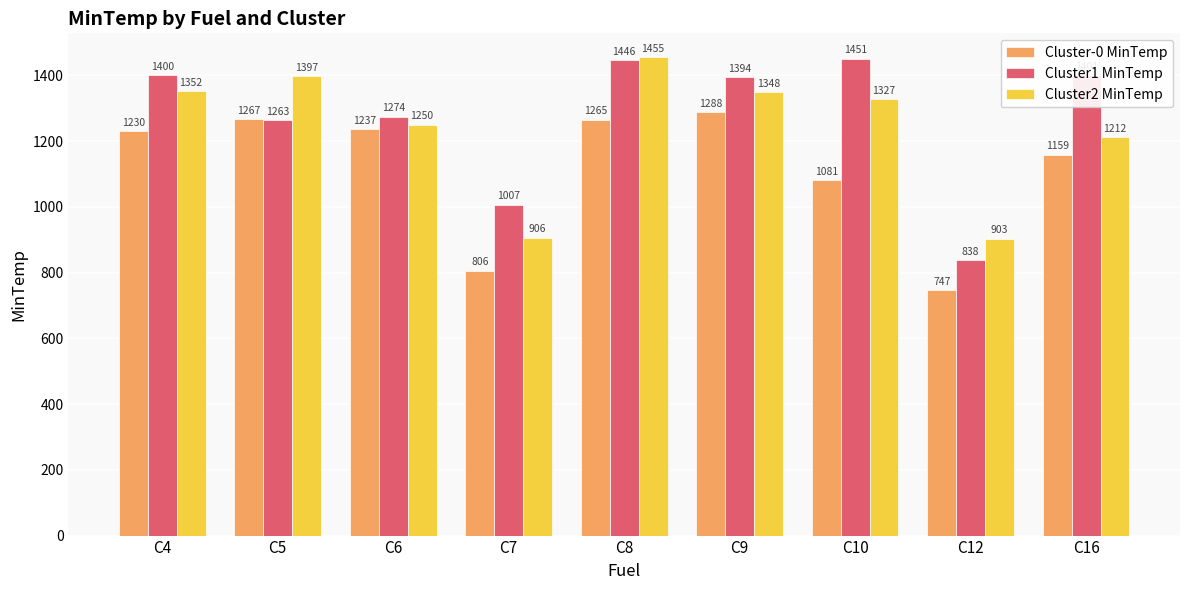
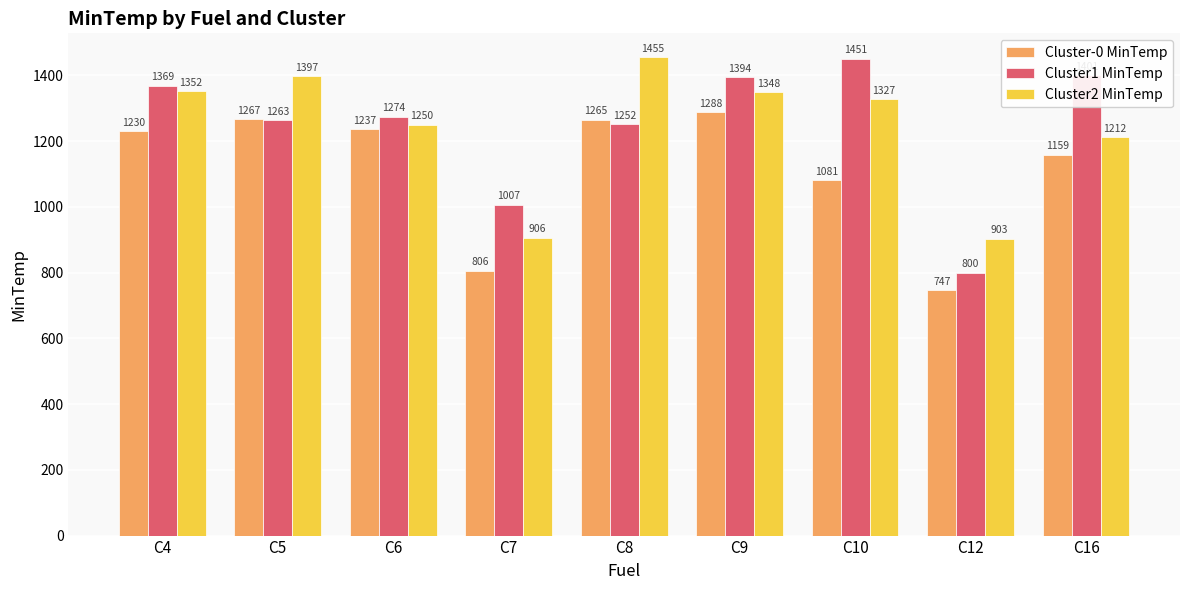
  {
    "Cluster1 MinTemp": {
-     "C4": 1400,
+     "C4": 1369,
      "C5": 1263,
      "C6": 1274,
      "C7": 1007,
-     "C8": 1446,
+     "C8": 1252,
      "C9": 1394,
      "C10": 1451,
-     "C12": 838
+     "C12": 800
    }
  }
